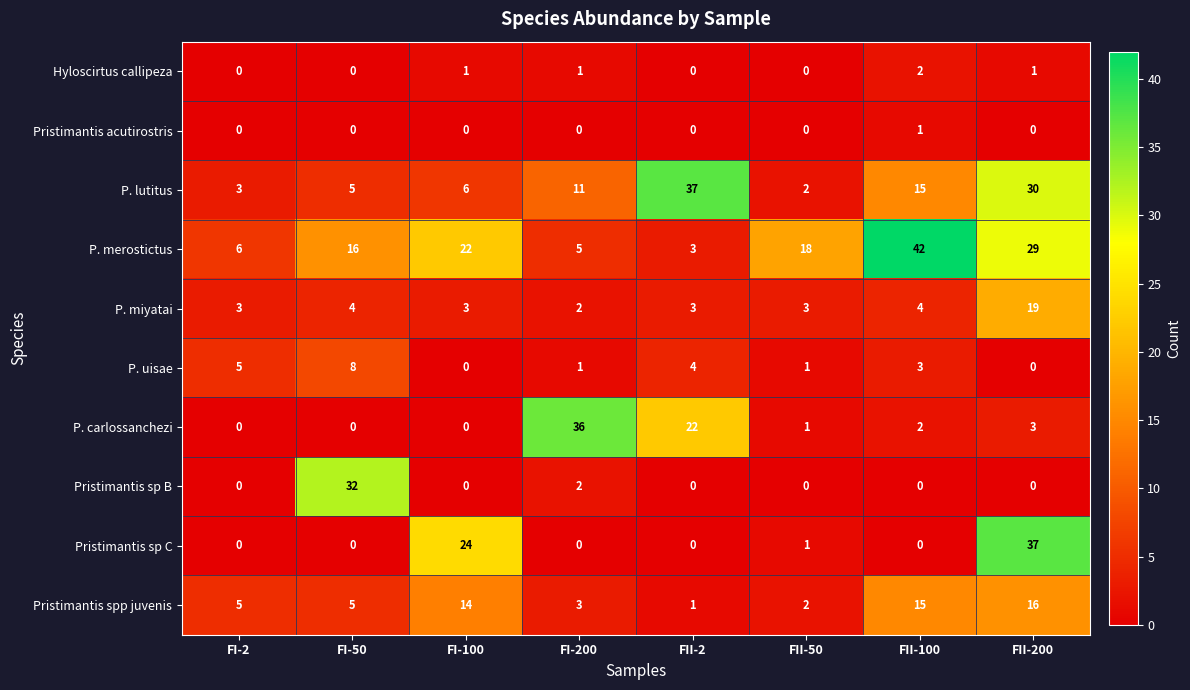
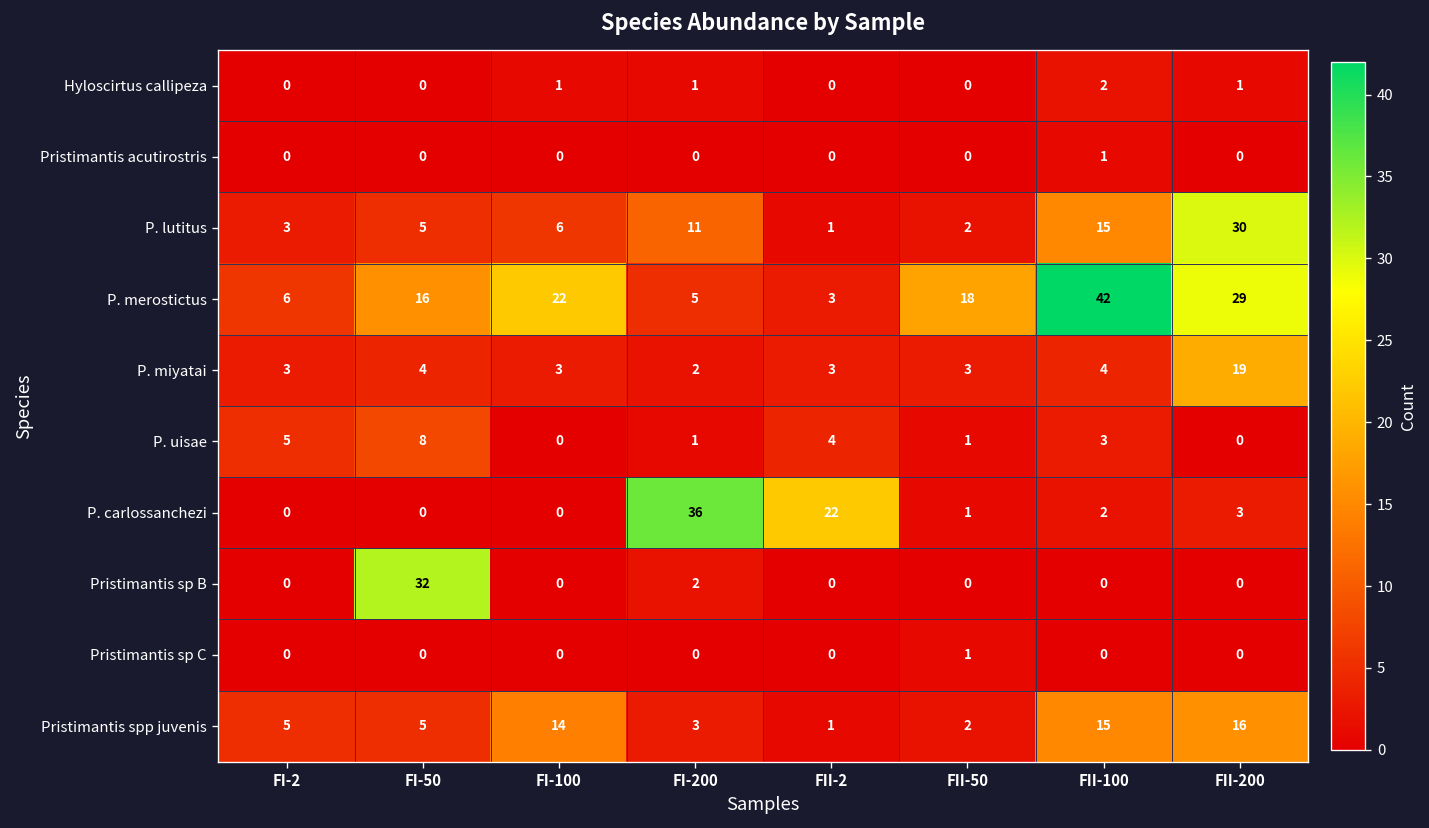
  {
    "Hyloscirtus callipeza": {
      "FI-2": 0,
      "FI-50": 0,
      "FI-100": 1,
      "FI-200": 1,
      "FII-2": 0,
      "FII-50": 0,
      "FII-100": 2,
      "FII-200": 1
    },
    "Pristimantis acutirostris": {
      "FI-2": 0,
      "FI-50": 0,
      "FI-100": 0,
      "FI-200": 0,
      "FII-2": 0,
      "FII-50": 0,
      "FII-100": 1,
      "FII-200": 0
    },
    "P. lutitus": {
      "FI-2": 3,
      "FI-50": 5,
      "FI-100": 6,
      "FI-200": 11,
-     "FII-2": 37,
+     "FII-2": 1,
      "FII-50": 2,
      "FII-100": 15,
      "FII-200": 30
    },
    "P. merostictus": {
      "FI-2": 6,
      "FI-50": 16,
      "FI-100": 22,
      "FI-200": 5,
      "FII-2": 3,
      "FII-50": 18,
      "FII-100": 42,
      "FII-200": 29
    },
    "P. miyatai": {
      "FI-2": 3,
      "FI-50": 4,
      "FI-100": 3,
      "FI-200": 2,
      "FII-2": 3,
      "FII-50": 3,
      "FII-100": 4,
      "FII-200": 19
    },
    "P. uisae": {
      "FI-2": 5,
      "FI-50": 8,
      "FI-100": 0,
      "FI-200": 1,
      "FII-2": 4,
      "FII-50": 1,
      "FII-100": 3,
      "FII-200": 0
    },
    "P. carlossanchezi": {
      "FI-2": 0,
      "FI-50": 0,
      "FI-100": 0,
      "FI-200": 36,
      "FII-2": 22,
      "FII-50": 1,
      "FII-100": 2,
      "FII-200": 3
    },
    "Pristimantis sp B": {
      "FI-2": 0,
      "FI-50": 32,
      "FI-100": 0,
      "FI-200": 2,
      "FII-2": 0,
      "FII-50": 0,
      "FII-100": 0,
      "FII-200": 0
    },
    "Pristimantis sp C": {
      "FI-2": 0,
      "FI-50": 0,
-     "FI-100": 24,
+     "FI-100": 0,
      "FI-200": 0,
      "FII-2": 0,
      "FII-50": 1,
      "FII-100": 0,
-     "FII-200": 37
+     "FII-200": 0
    },
    "Pristimantis spp juvenis": {
      "FI-2": 5,
      "FI-50": 5,
      "FI-100": 14,
      "FI-200": 3,
      "FII-2": 1,
      "FII-50": 2,
      "FII-100": 15,
      "FII-200": 16
    }
  }
